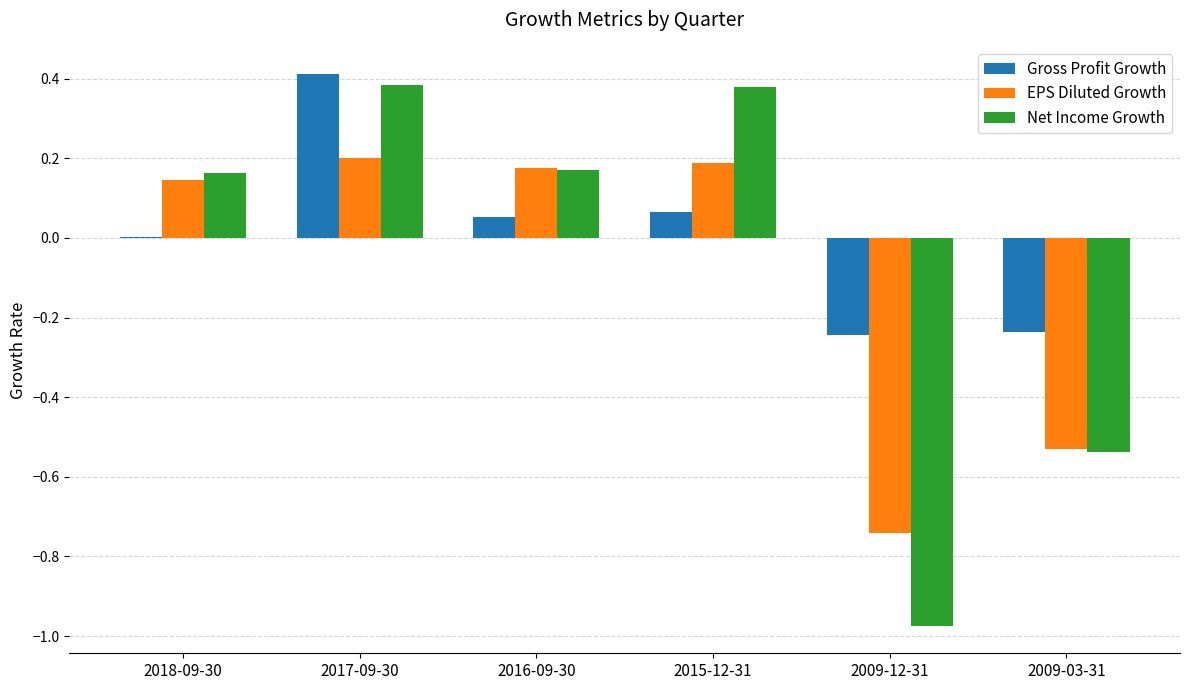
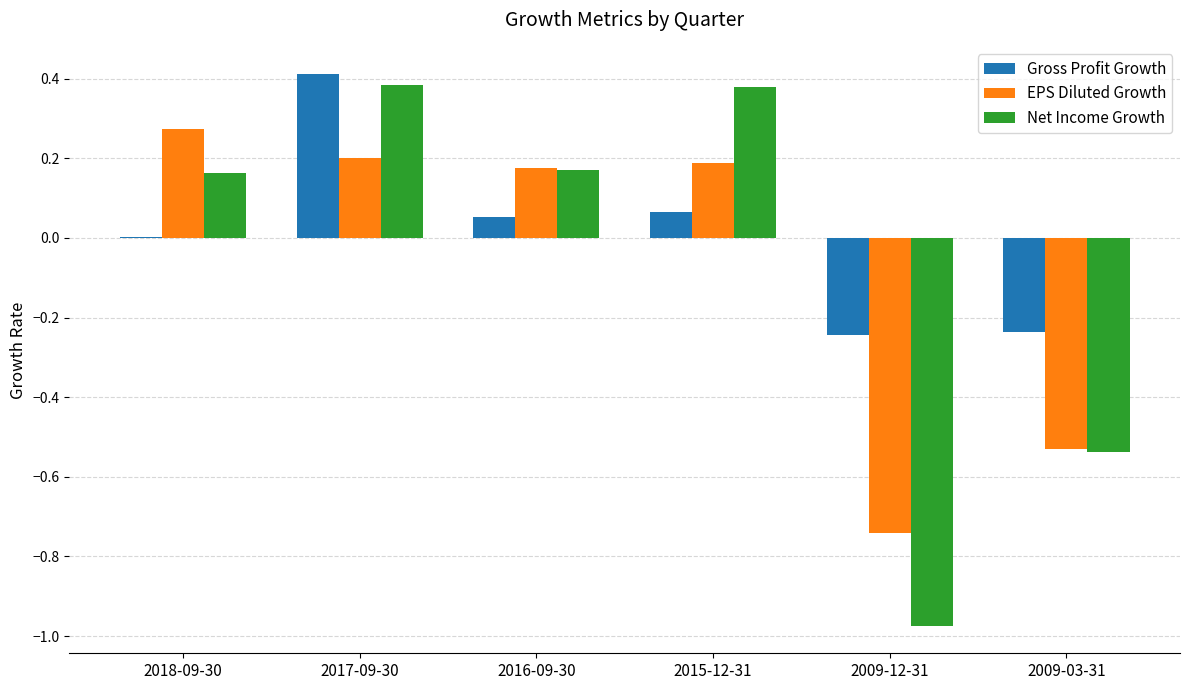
  {
    "Gross Profit Growth": {
      "2017-09-30": 0.41,
      "2016-09-30": 0.05,
      "2015-12-31": 0.06,
      "2009-12-31": -0.24,
      "2009-03-31": -0.24
    },
    "EPS Diluted Growth": {
-     "2018-09-30": 0.15,
+     "2018-09-30": 0.27,
      "2017-09-30": 0.20,
      "2016-09-30": 0.18,
      "2015-12-31": 0.19,
      "2009-12-31": -0.74,
      "2009-03-31": -0.53
    },
    "Net Income Growth": {
      "2018-09-30": 0.16,
      "2017-09-30": 0.39,
      "2016-09-30": 0.17,
      "2015-12-31": 0.38,
      "2009-12-31": -0.97,
      "2009-03-31": -0.54
    }
  }
